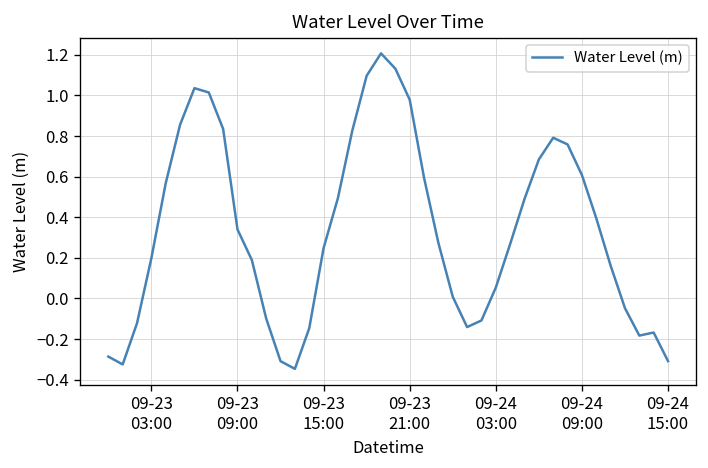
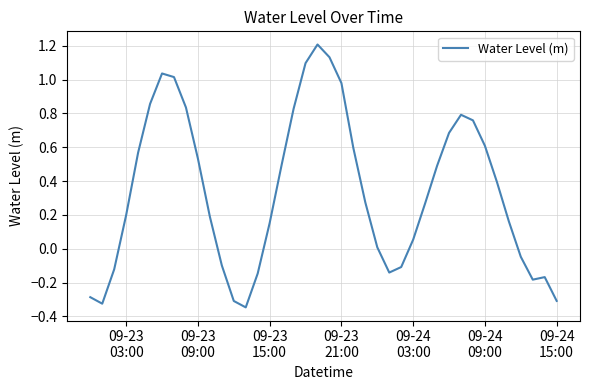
  {
    "09-23 03:00": 0.20,
-   "09-23 09:00": 0.34,
-   "09-23 15:00": 0.25,
+   "09-23 09:00": 0.53,
+   "09-23 15:00": 0.15,
    "09-23 21:00": 0.98,
    "09-24 03:00": 0.05,
    "09-24 09:00": 0.61,
    "09-24 15:00": -0.31
  }
